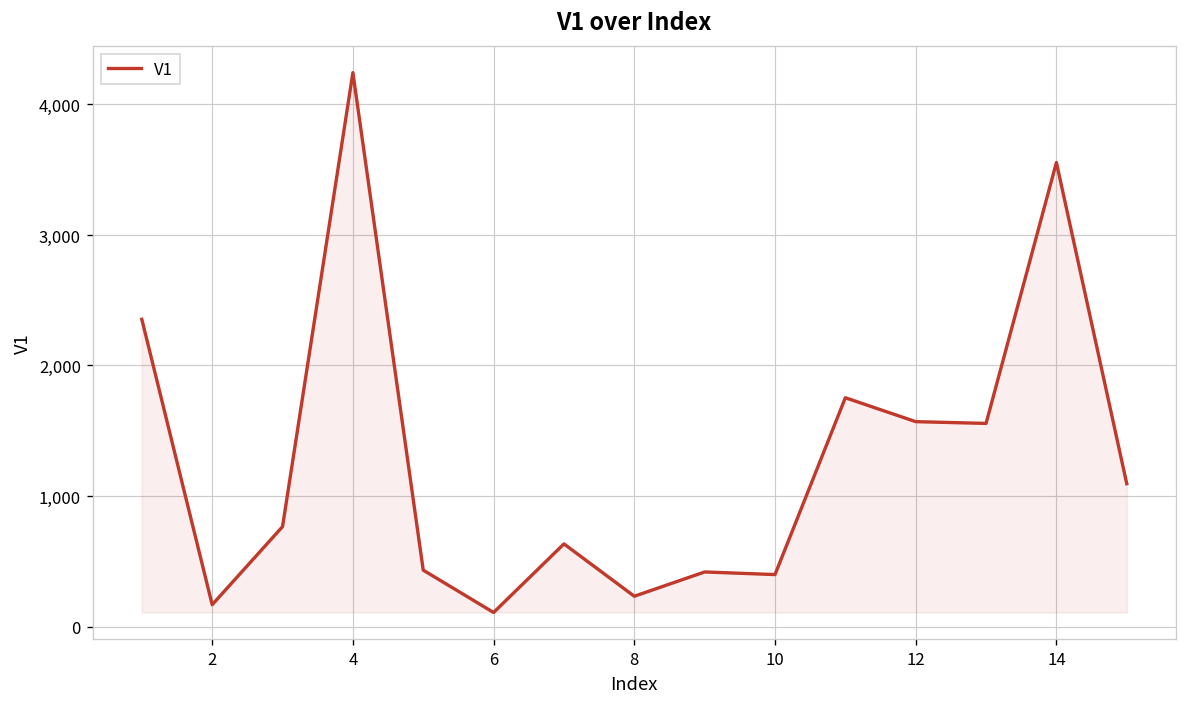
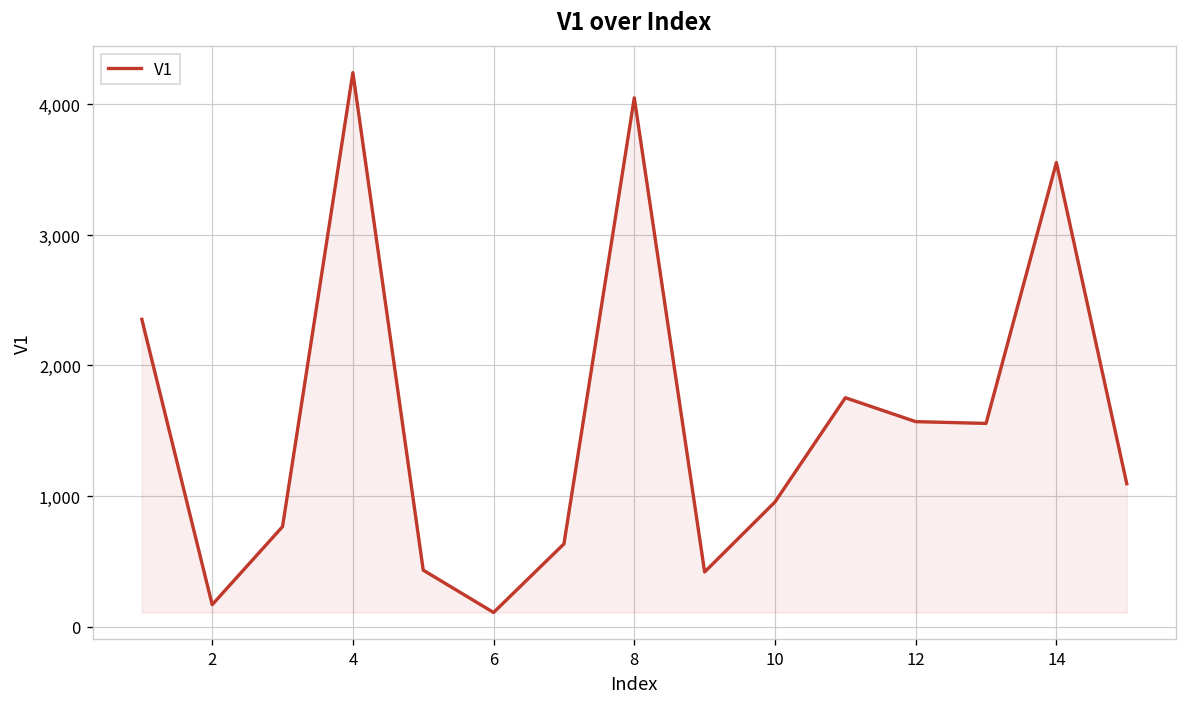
  {
    "2": "170",
    "4": "4,240",
    "6": "110",
-   "8": "230",
-   "10": "400",
+   "8": "4,050",
+   "10": "950",
    "12": "1,570",
    "14": "3,560"
  }
